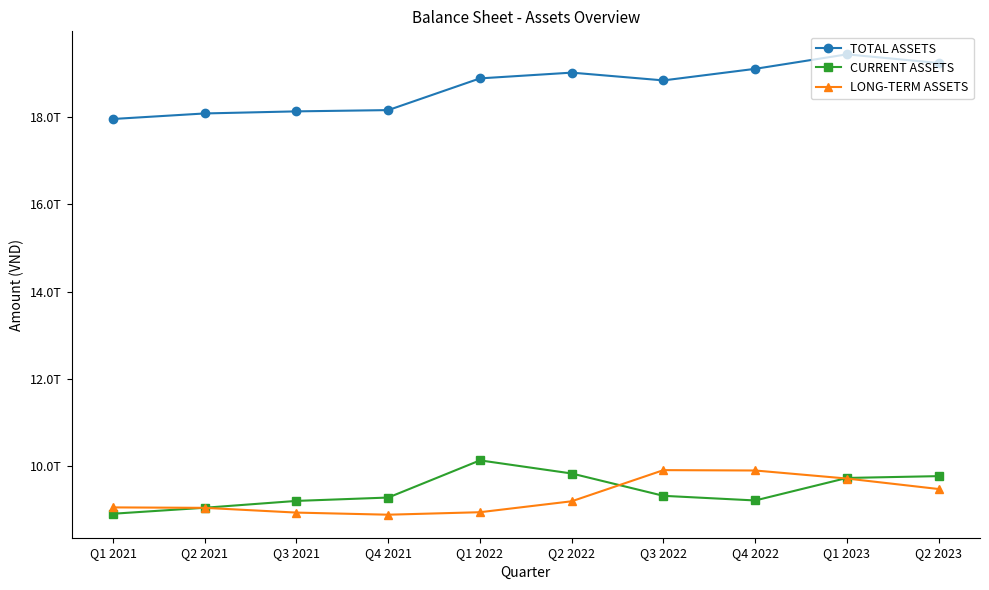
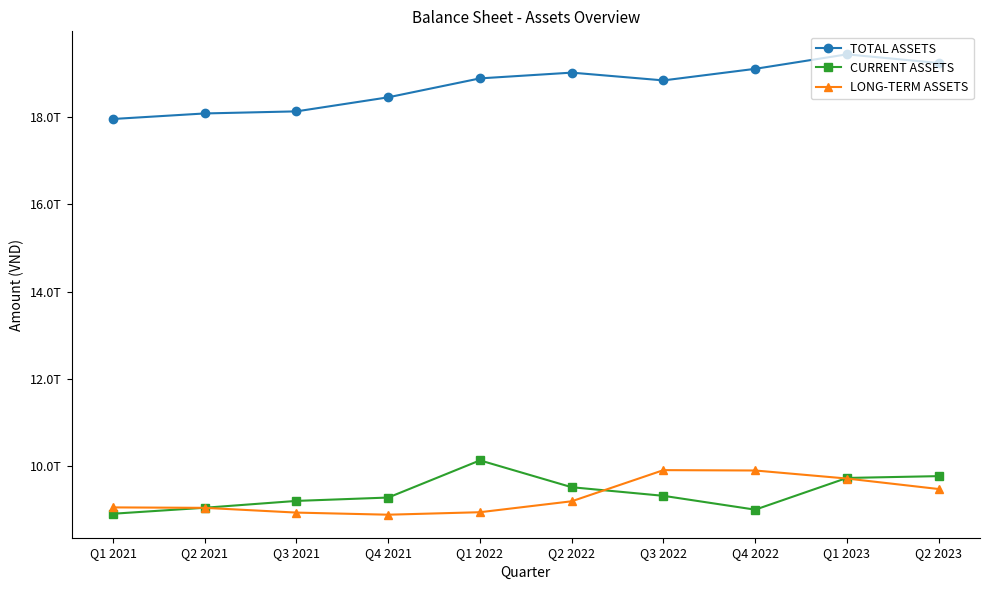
  {
    "TOTAL ASSETS": {
      "Q1 2021": "18.0T",
      "Q2 2021": "18.1T",
      "Q3 2021": "18.1T",
-     "Q4 2021": "18.2T",
+     "Q4 2021": "18.5T",
      "Q1 2022": "18.9T",
      "Q2 2022": "19.0T",
      "Q3 2022": "18.8T",
      "Q4 2022": "19.1T"
    },
    "CURRENT ASSETS": {
      "Q1 2021": "8.9T",
      "Q3 2021": "9.2T",
      "Q4 2021": "9.3T",
      "Q1 2022": "10.1T",
-     "Q2 2022": "9.8T",
+     "Q2 2022": "9.5T",
      "Q3 2022": "9.3T",
-     "Q4 2022": "9.2T",
+     "Q4 2022": "9.0T",
      "Q2 2023": "9.8T"
    },
    "LONG-TERM ASSETS": {
      "Q1 2021": "9.1T",
      "Q3 2021": "8.9T",
      "Q4 2021": "8.9T",
      "Q1 2022": "8.9T",
      "Q2 2022": "9.2T",
      "Q3 2022": "9.9T",
      "Q4 2022": "9.9T",
      "Q2 2023": "9.5T"
    }
  }
